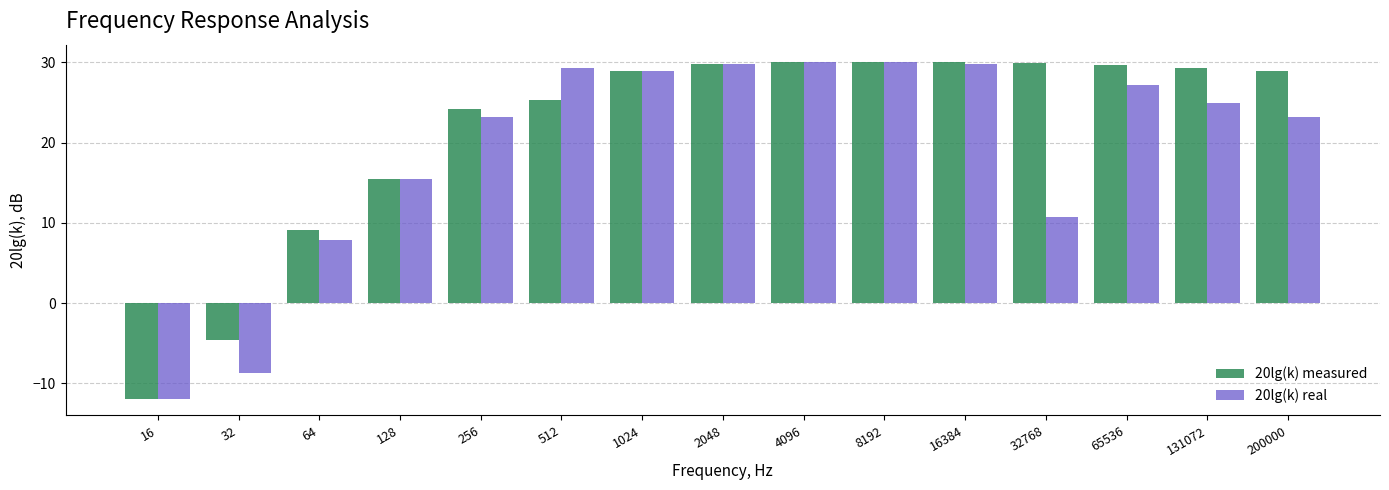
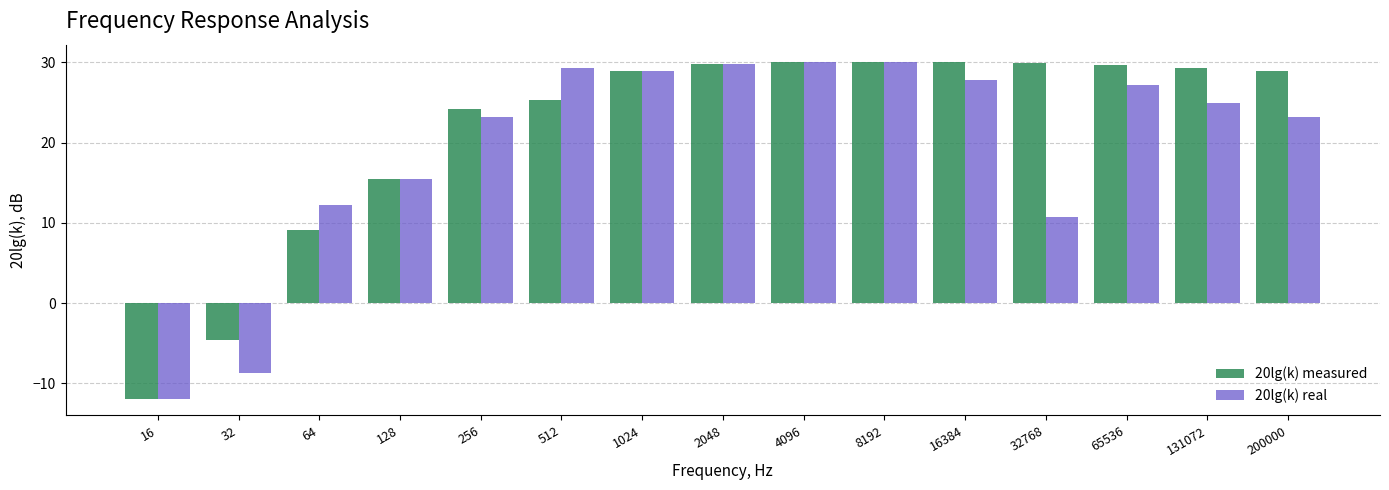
  {
    "20lg(k) measured": {
      "16": -12,
      "32": -5,
      "64": 9,
      "128": 15,
      "256": 24,
      "512": 25,
      "1024": 29,
      "2048": 30,
      "4096": 30,
      "8192": 30,
      "16384": 30,
      "32768": 30,
      "65536": 30,
      "131072": 29,
      "200000": 29
    },
    "20lg(k) real": {
      "16": -12,
      "32": -9,
-     "64": 8,
+     "64": 12,
      "128": 15,
      "256": 23,
      "512": 29,
      "1024": 29,
      "2048": 30,
      "4096": 30,
      "8192": 30,
-     "16384": 30,
+     "16384": 28,
      "32768": 11,
      "65536": 27,
      "131072": 25,
      "200000": 23
    }
  }
